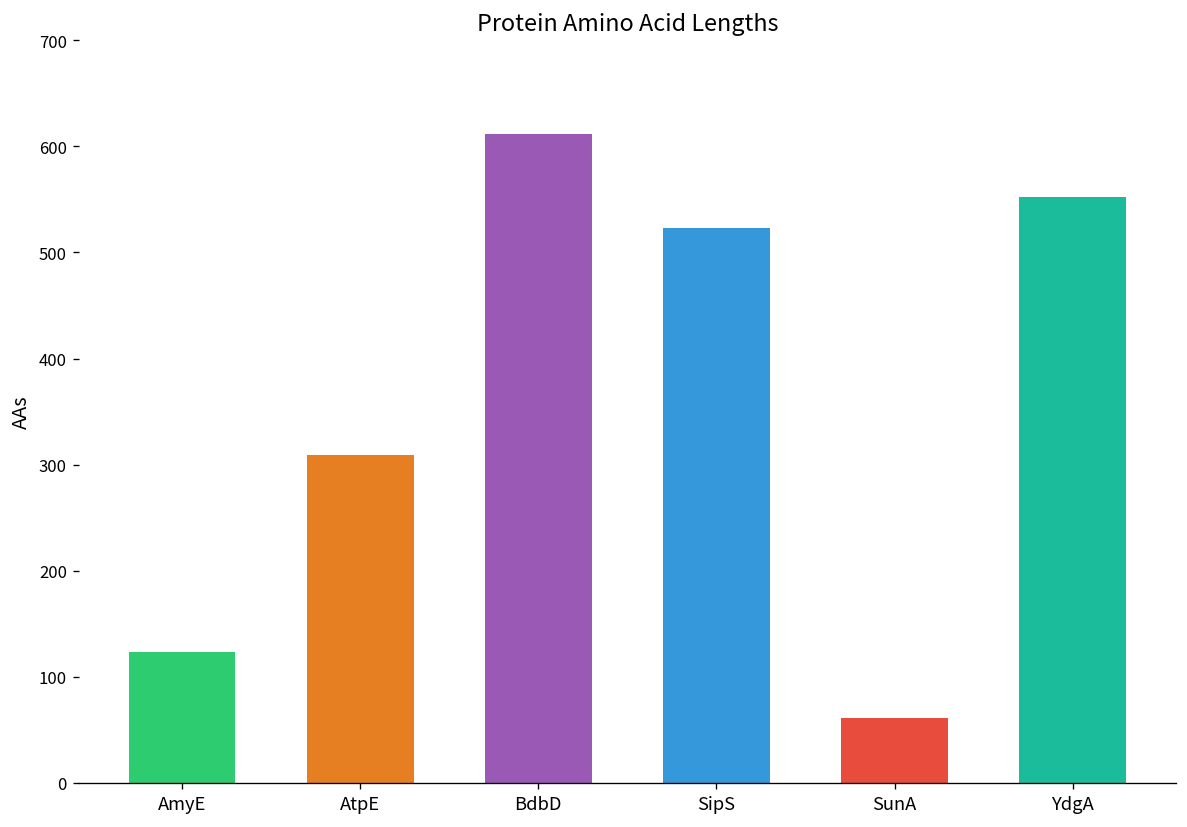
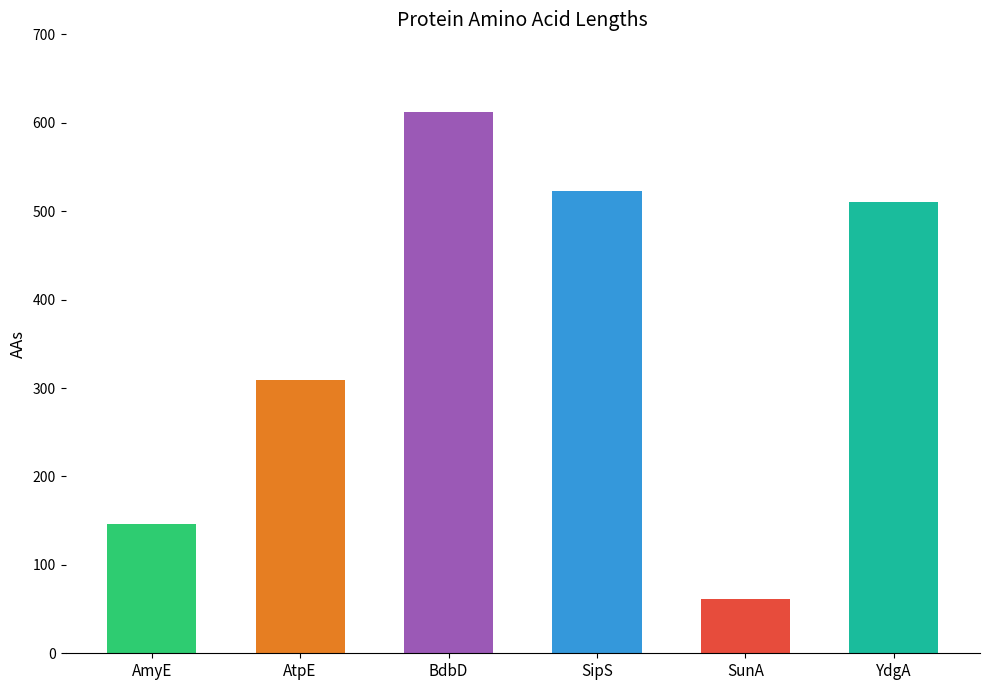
  {
-   "AmyE": 120,
+   "AmyE": 150,
    "AtpE": 310,
    "BdbD": 610,
    "SipS": 520,
    "SunA": 60,
-   "YdgA": 550
+   "YdgA": 510
  }
